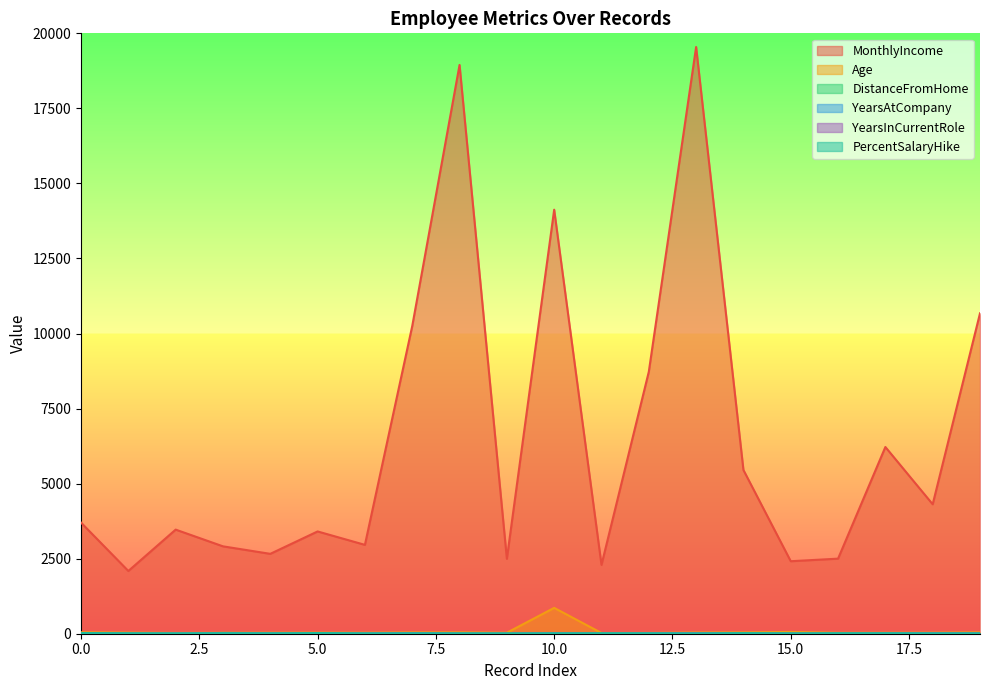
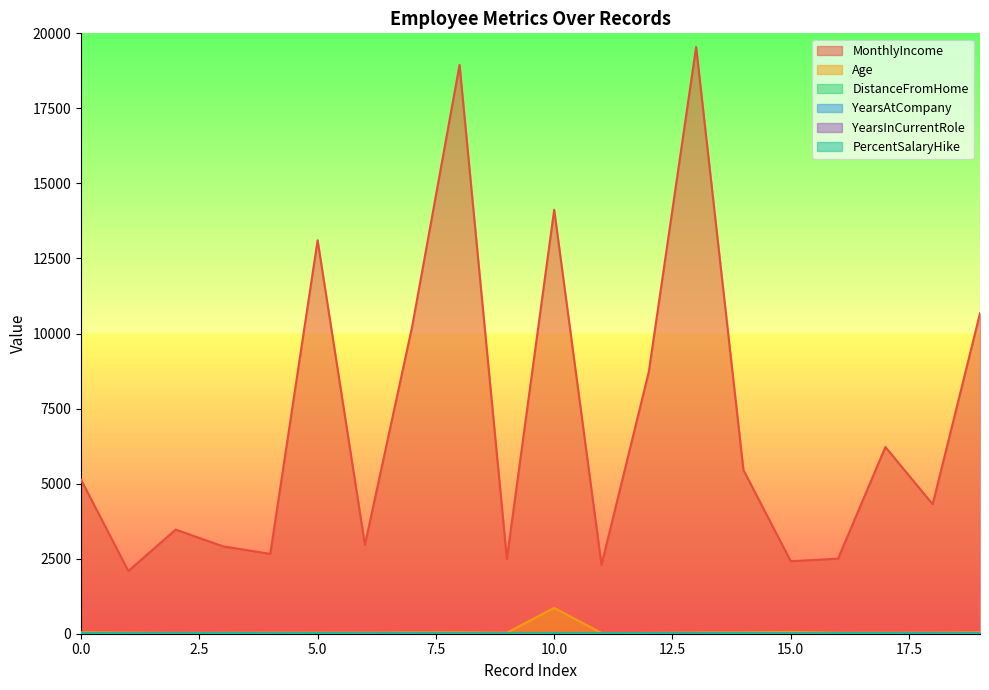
  {
    "MonthlyIncome": {
-     "0.0": 3700,
-     "5.0": 3400,
+     "0.0": 5100,
+     "5.0": 13100,
      "10.0": 14100,
      "15.0": 2400
    },
    "Age": {
      "10.0": 900
    }
  }
